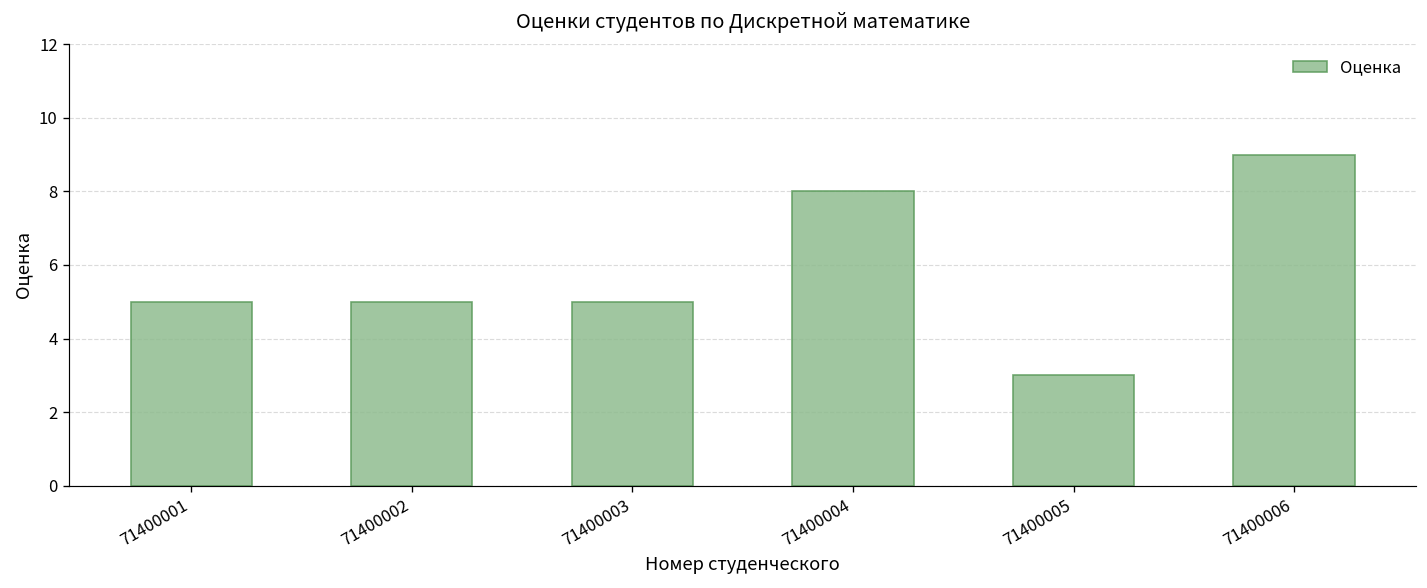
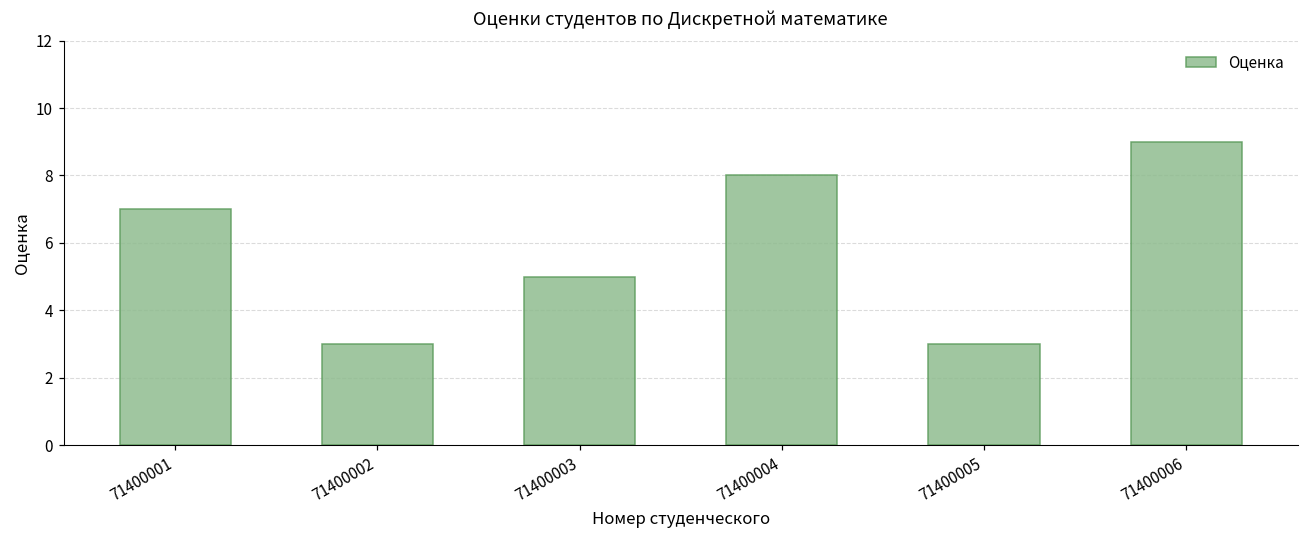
  {
-   "71400001": 5,
-   "71400002": 5,
+   "71400001": 7,
+   "71400002": 3,
    "71400003": 5,
    "71400004": 8,
    "71400005": 3,
    "71400006": 9
  }
